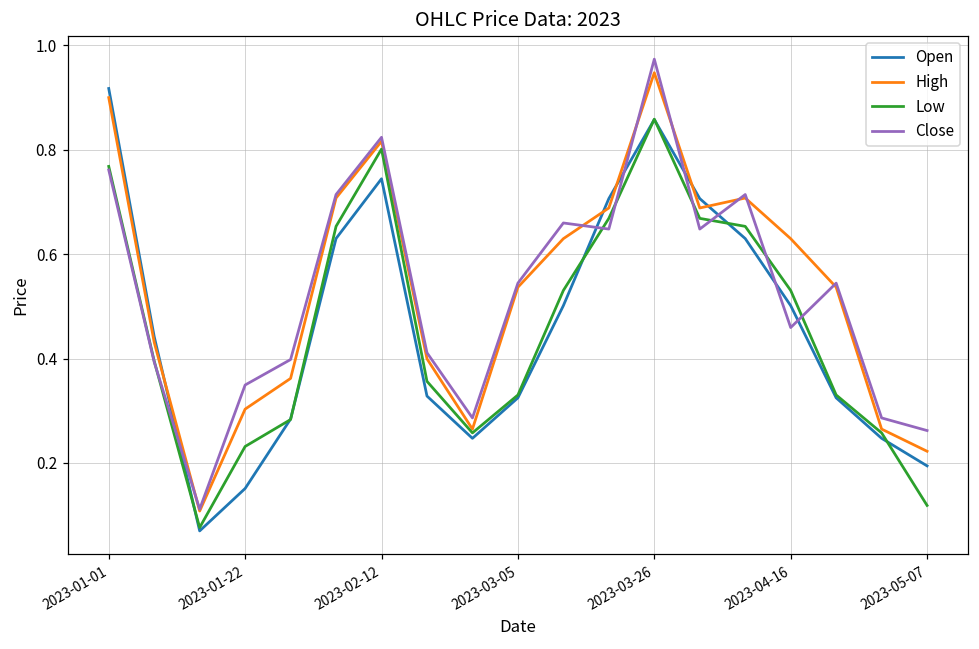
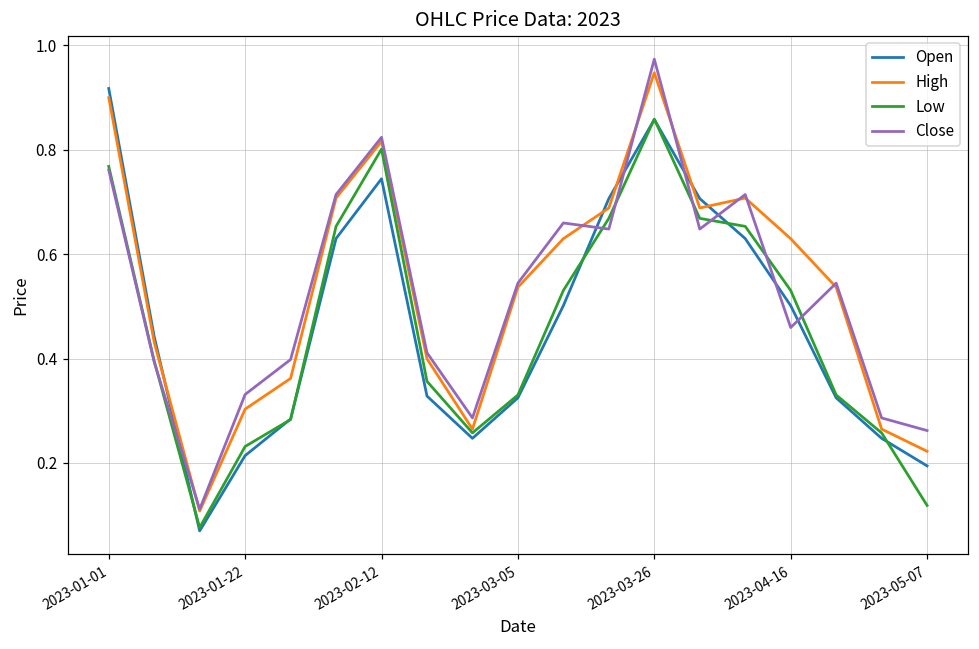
  {
    "Open": {
      "2023-01-01": 0.92,
-     "2023-01-22": 0.15,
+     "2023-01-22": 0.21,
      "2023-02-12": 0.74,
      "2023-03-05": 0.32,
      "2023-04-16": 0.50,
      "2023-05-07": 0.19
    },
    "High": {
      "2023-01-01": 0.90,
      "2023-01-22": 0.30,
      "2023-02-12": 0.82,
      "2023-03-05": 0.54,
      "2023-03-26": 0.95,
      "2023-04-16": 0.63,
      "2023-05-07": 0.22
    },
    "Low": {
      "2023-01-01": 0.77,
      "2023-01-22": 0.23,
      "2023-02-12": 0.80,
      "2023-03-05": 0.33,
      "2023-04-16": 0.53,
      "2023-05-07": 0.12
    },
    "Close": {
      "2023-01-01": 0.76,
-     "2023-01-22": 0.35,
+     "2023-01-22": 0.33,
      "2023-02-12": 0.82,
      "2023-03-05": 0.54,
      "2023-03-26": 0.97,
      "2023-04-16": 0.46,
      "2023-05-07": 0.26
    }
  }
